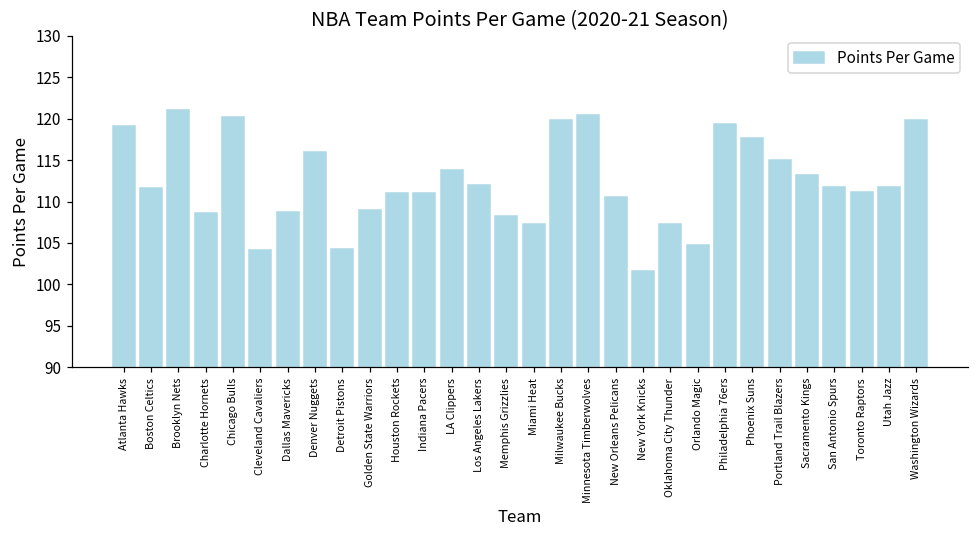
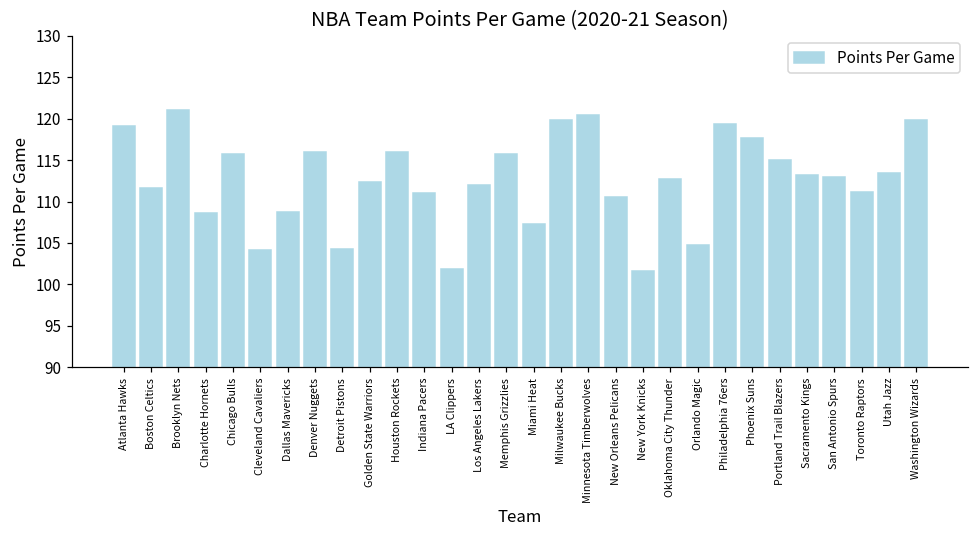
  {
    "Atlanta Hawks": 119,
    "Boston Celtics": 112,
    "Brooklyn Nets": 121,
    "Charlotte Hornets": 109,
-   "Chicago Bulls": 120,
+   "Chicago Bulls": 116,
    "Cleveland Cavaliers": 104,
    "Dallas Mavericks": 109,
    "Denver Nuggets": 116,
    "Detroit Pistons": 104,
-   "Golden State Warriors": 109,
-   "Houston Rockets": 111,
+   "Golden State Warriors": 112,
+   "Houston Rockets": 116,
    "Indiana Pacers": 111,
-   "LA Clippers": 114,
+   "LA Clippers": 102,
    "Los Angeles Lakers": 112,
-   "Memphis Grizzlies": 108,
+   "Memphis Grizzlies": 116,
    "Miami Heat": 107,
    "Milwaukee Bucks": 120,
    "Minnesota Timberwolves": 120,
    "New Orleans Pelicans": 111,
    "New York Knicks": 102,
-   "Oklahoma City Thunder": 107,
+   "Oklahoma City Thunder": 113,
    "Orlando Magic": 105,
    "Philadelphia 76ers": 119,
    "Phoenix Suns": 118,
    "Portland Trail Blazers": 115,
    "Sacramento Kings": 113,
-   "San Antonio Spurs": 112,
+   "San Antonio Spurs": 113,
    "Toronto Raptors": 111,
-   "Utah Jazz": 112,
+   "Utah Jazz": 113,
    "Washington Wizards": 120
  }
